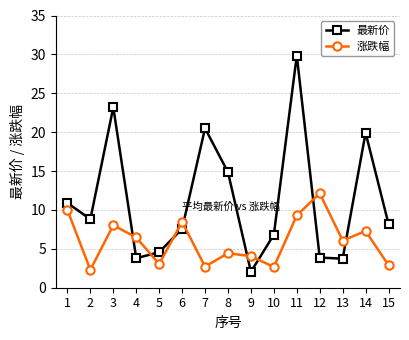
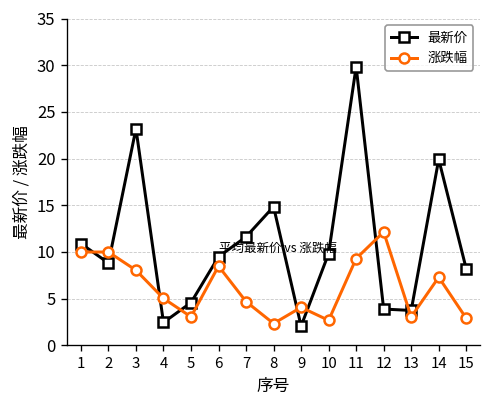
  {
    "最新价": {
      "1": 11,
      "2": 9,
      "3": 23,
-     "4": 4,
+     "4": 2,
      "5": 5,
-     "6": 8,
-     "7": 21,
+     "6": 9,
+     "7": 12,
      "8": 15,
      "9": 2,
-     "10": 7,
+     "10": 10,
      "11": 30,
      "12": 4,
      "13": 4,
      "14": 20,
      "15": 8
    },
    "涨跌幅": {
      "1": 10,
-     "2": 2,
+     "2": 10,
      "3": 8,
-     "4": 6,
+     "4": 5,
      "5": 3,
      "6": 8,
-     "7": 3,
-     "8": 4,
+     "7": 5,
+     "8": 2,
      "9": 4,
      "10": 3,
      "11": 9,
      "12": 12,
-     "13": 6,
+     "13": 3,
      "14": 7,
      "15": 3
    }
  }
